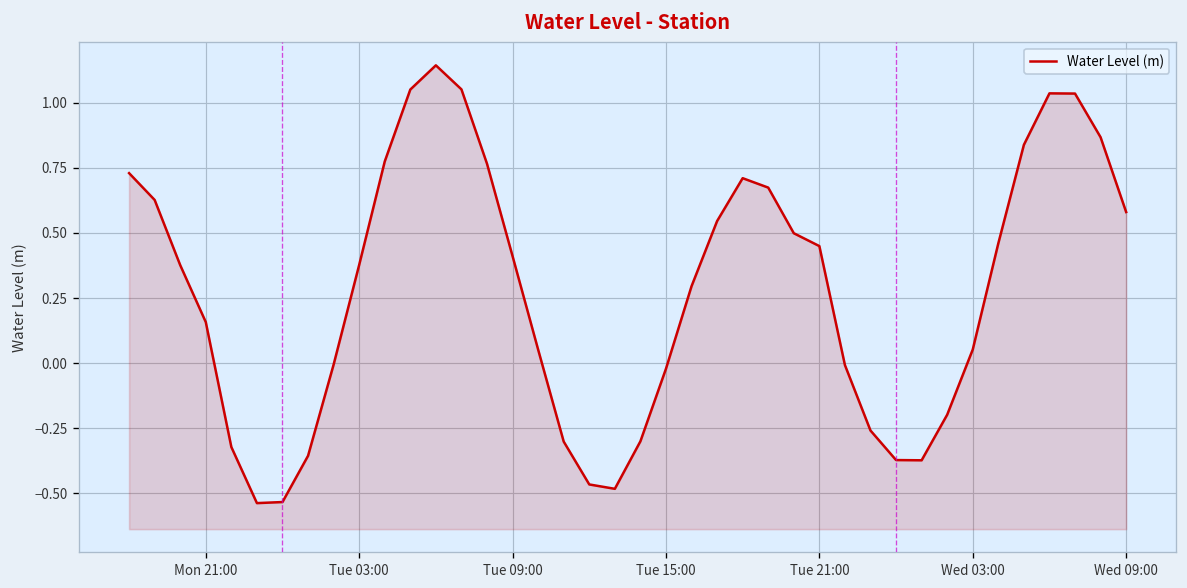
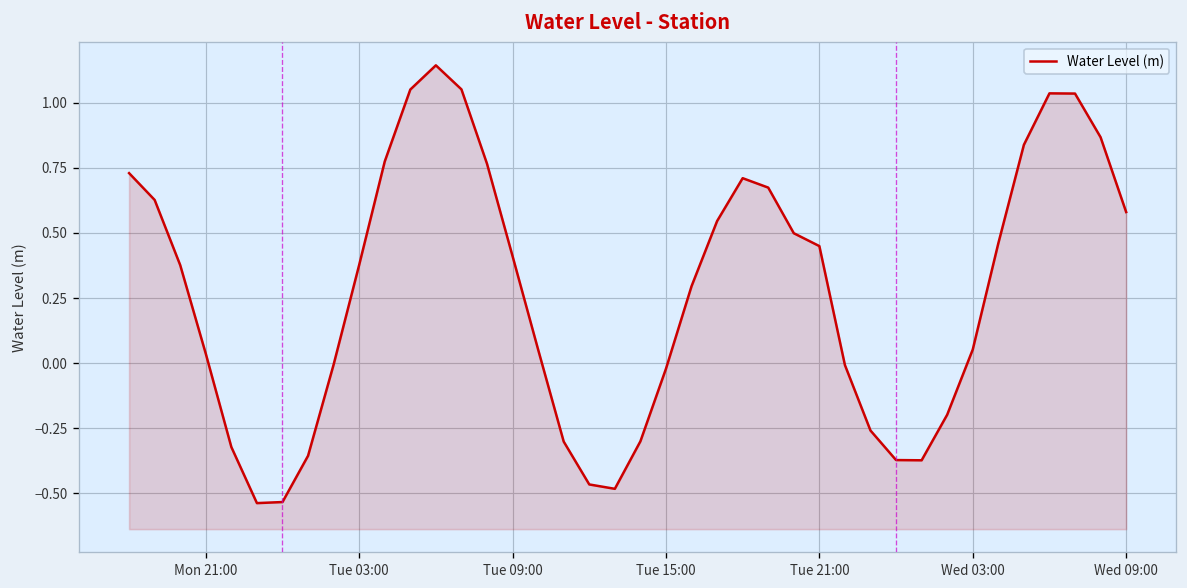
  {
-   "Mon 21:00": 0.16,
+   "Mon 21:00": 0.04,
    "Tue 03:00": 0.38,
    "Tue 09:00": 0.41,
    "Tue 15:00": -0.02,
    "Tue 21:00": 0.45,
    "Wed 03:00": 0.05,
    "Wed 09:00": 0.58
  }
